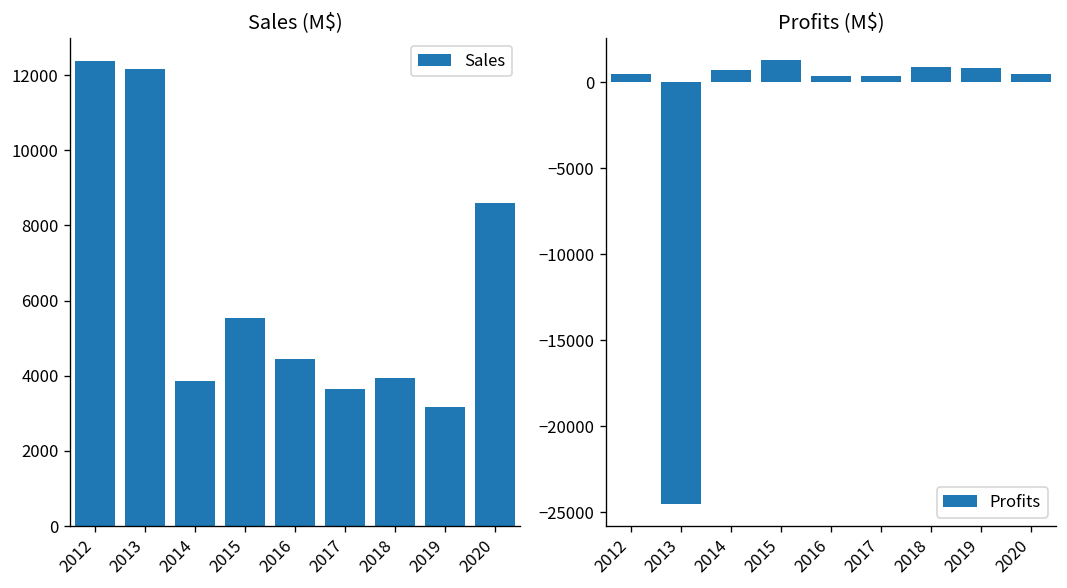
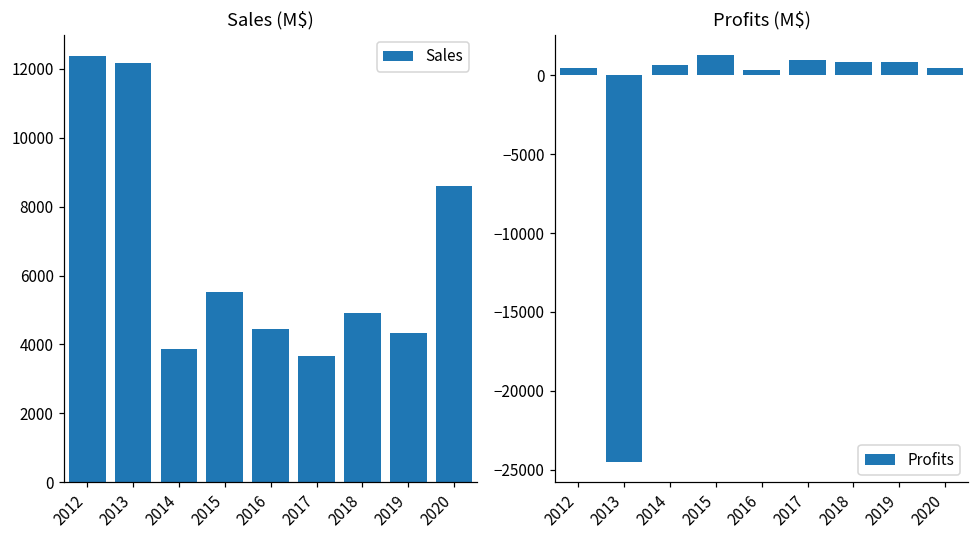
  {
    "Sales (M$)": {
      "2012": 12400,
      "2013": 12200,
      "2014": 3900,
      "2015": 5500,
      "2016": 4500,
      "2017": 3700,
-     "2018": 4000,
-     "2019": 3200,
+     "2018": 4900,
+     "2019": 4300,
      "2020": 8600
    },
    "Profits (M$)": {
      "2012": 500,
      "2013": -24500,
      "2014": 700,
      "2015": 1300,
      "2016": 300,
-     "2017": 400,
+     "2017": 1000,
      "2018": 900,
      "2019": 800,
      "2020": 500
    }
  }
